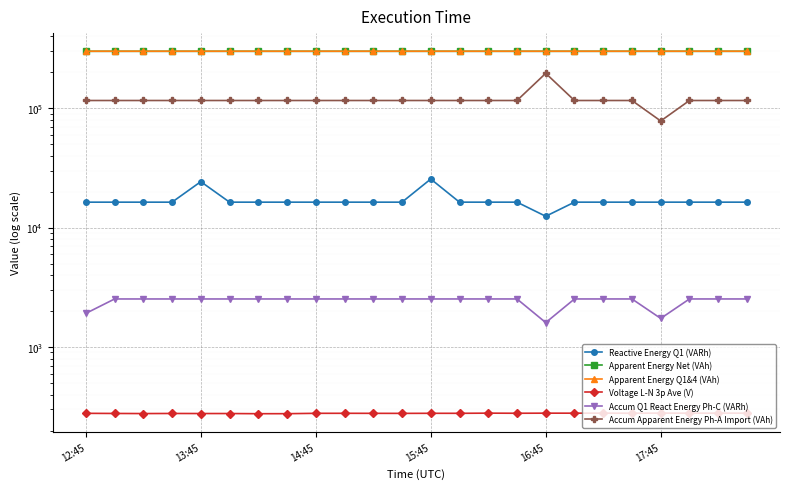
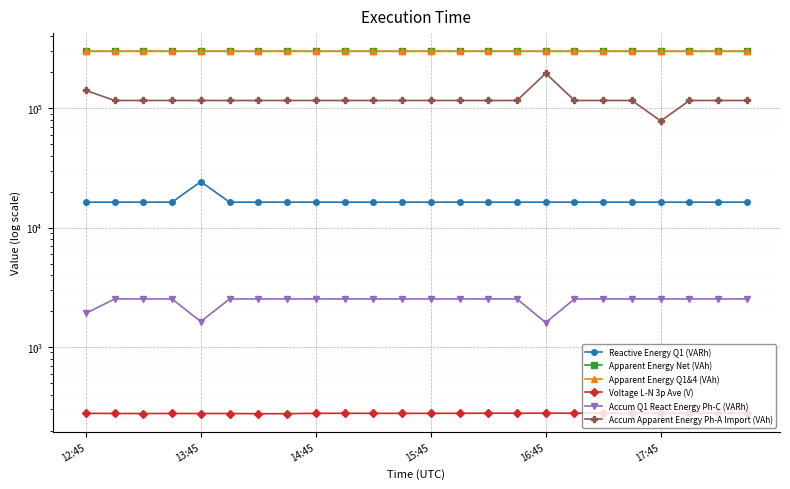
  {
    "Reactive Energy Q1 (VARh)": {
      "12:45": 16000,
      "13:45": 24000,
      "14:45": 16000,
-     "15:45": 26000,
-     "16:45": 12000,
+     "15:45": 16000,
+     "16:45": 16000,
      "17:45": 16000
    },
    "Apparent Energy Q1&4 (VAh)": {
      "12:45": 300000,
      "13:45": 300000,
      "14:45": 300000,
      "15:45": 300000,
      "16:45": 300000,
      "17:45": 300000
    },
    "Voltage L-N 3p Ave (V)": {
      "12:45": 280,
      "13:45": 280,
      "14:45": 280,
      "15:45": 280,
      "16:45": 280
    },
    "Accum Q1 React Energy Ph-C (VARh)": {
      "12:45": 1900,
-     "13:45": 2500,
+     "13:45": 1600,
      "14:45": 2500,
      "15:45": 2500,
      "16:45": 1600,
-     "17:45": 1700
+     "17:45": 2500
    },
    "Accum Apparent Energy Ph-A Import (VAh)": {
-     "12:45": 120000,
+     "12:45": 140000,
      "13:45": 120000,
      "14:45": 120000,
      "15:45": 120000,
      "16:45": 200000,
      "17:45": 80000
    }
  }
